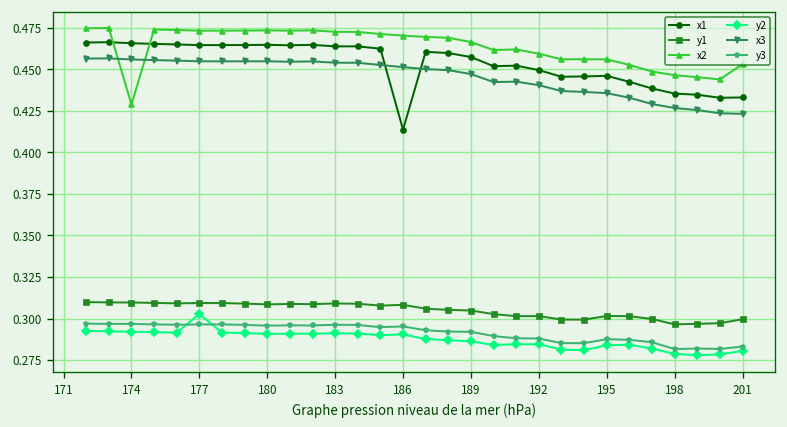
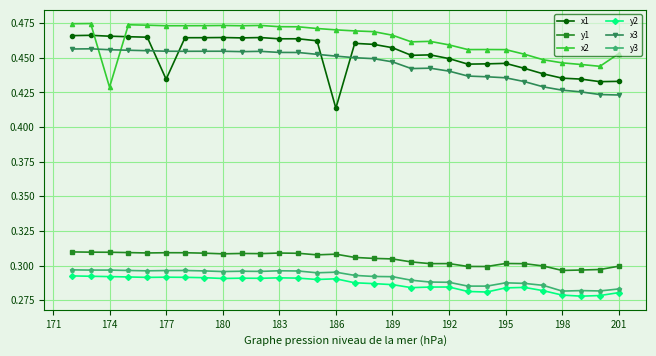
  {
    "x1": {
      "174": 0.466,
-     "177": 0.465,
+     "177": 0.435,
      "180": 0.465,
      "183": 0.464,
      "186": 0.414,
      "189": 0.457,
      "192": 0.449,
      "195": 0.446,
      "198": 0.435,
      "201": 0.433
    },
    "x2": {
      "174": 0.429,
      "177": 0.473,
      "180": 0.473,
      "183": 0.473,
      "186": 0.470,
      "189": 0.466,
      "192": 0.459,
      "195": 0.456,
      "198": 0.446
    },
    "y2": {
      "174": 0.292,
-     "177": 0.303,
+     "177": 0.292,
      "180": 0.291,
      "183": 0.291,
      "186": 0.290,
      "189": 0.286,
      "192": 0.285,
      "195": 0.284,
      "198": 0.279,
      "201": 0.280
    }
  }
